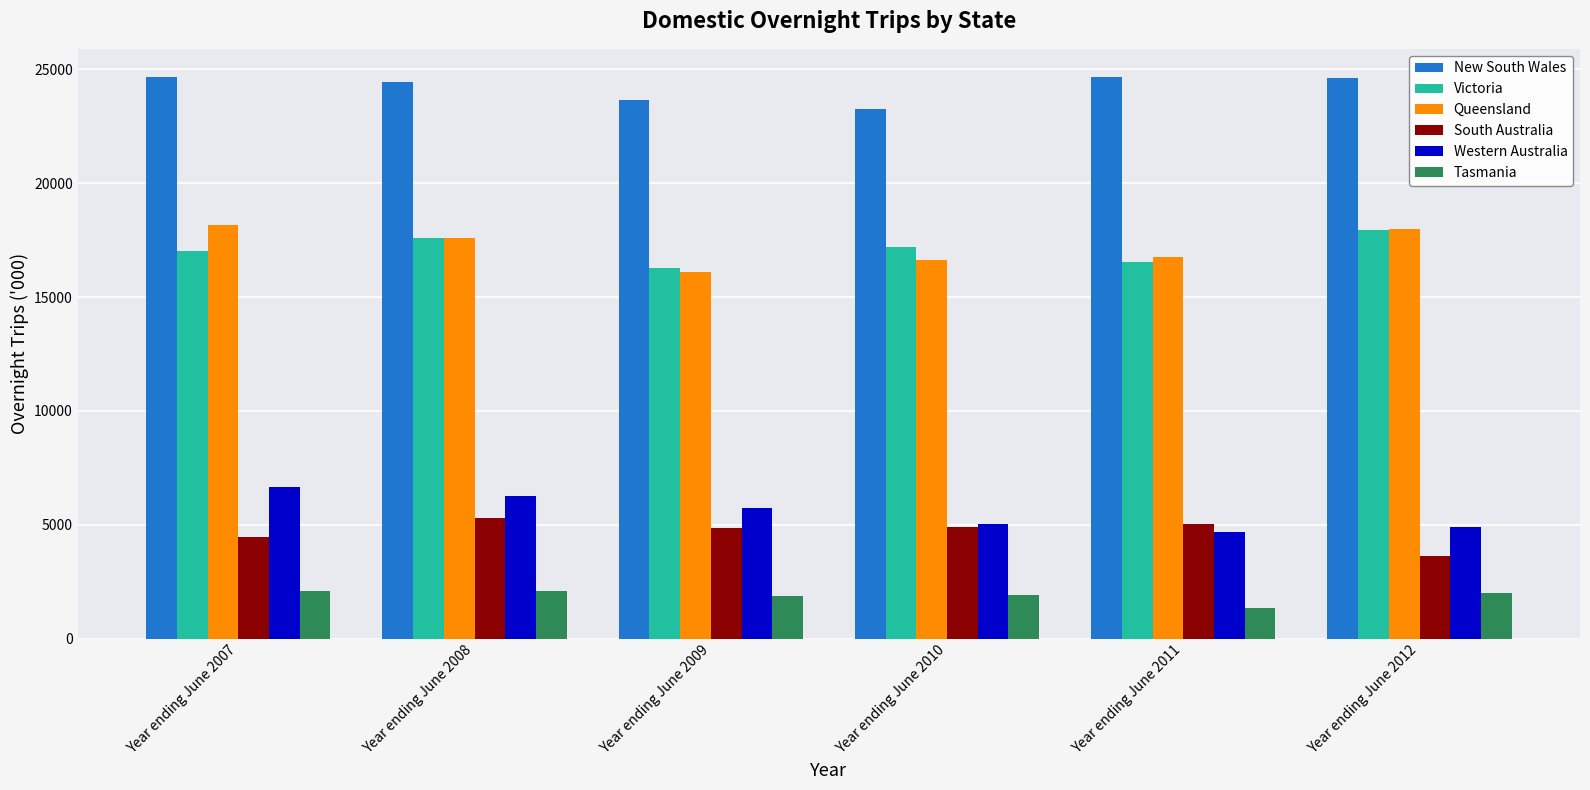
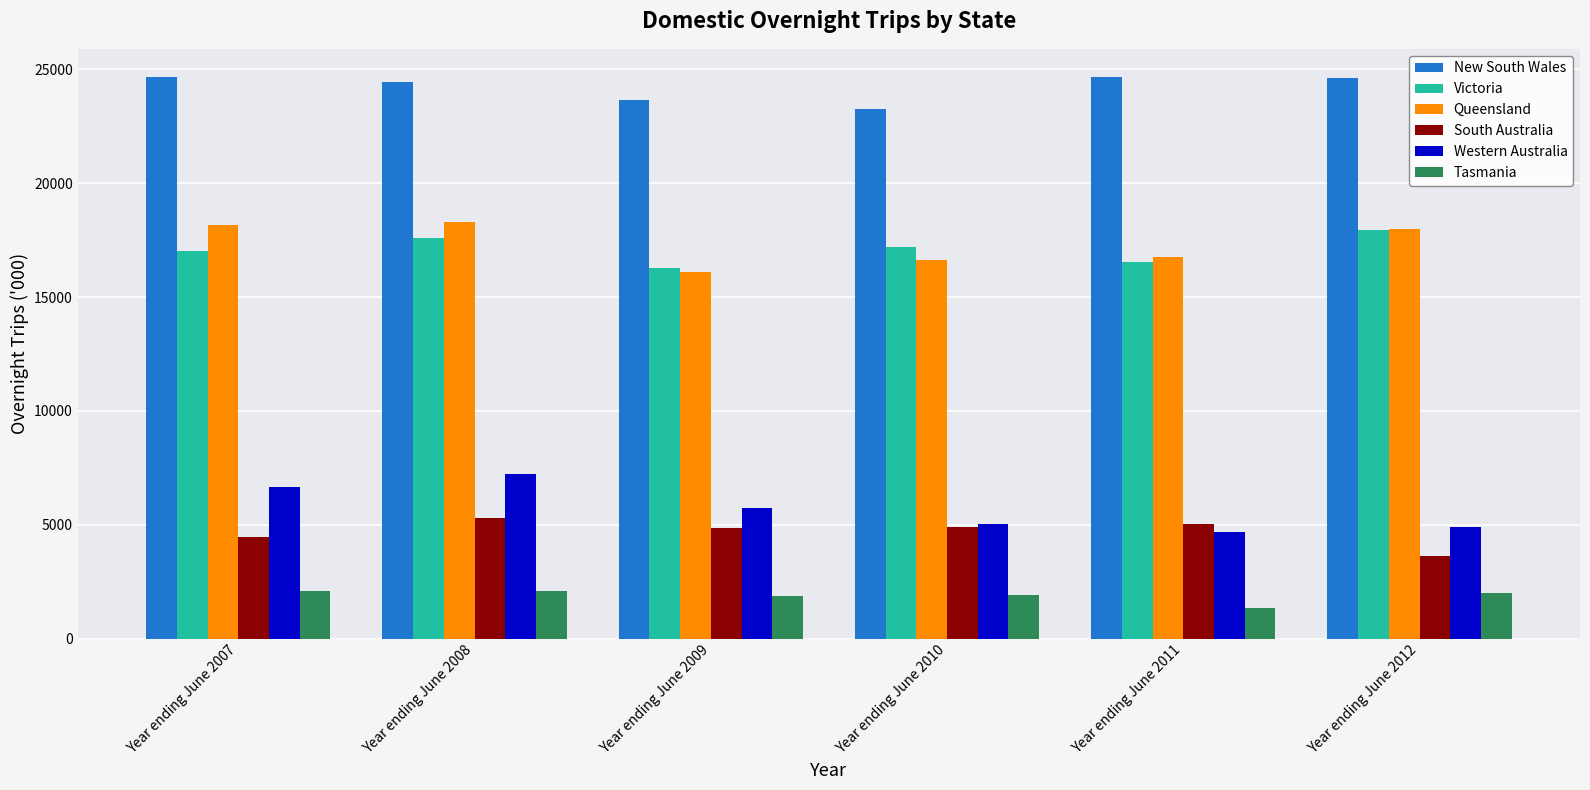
  {
    "New South Wales": {
      "Year ending June 2007": 24700,
      "Year ending June 2008": 24400,
      "Year ending June 2009": 23700,
      "Year ending June 2010": 23300,
      "Year ending June 2011": 24700,
      "Year ending June 2012": 24600
    },
    "Victoria": {
      "Year ending June 2007": 17000,
      "Year ending June 2008": 17600,
      "Year ending June 2009": 16300,
      "Year ending June 2010": 17200,
      "Year ending June 2011": 16600,
      "Year ending June 2012": 17900
    },
    "Queensland": {
      "Year ending June 2007": 18200,
-     "Year ending June 2008": 17600,
+     "Year ending June 2008": 18300,
      "Year ending June 2009": 16100,
      "Year ending June 2010": 16600,
      "Year ending June 2011": 16700,
      "Year ending June 2012": 18000
    },
    "South Australia": {
      "Year ending June 2007": 4500,
      "Year ending June 2008": 5300,
      "Year ending June 2009": 4900,
      "Year ending June 2010": 4900,
      "Year ending June 2011": 5000,
      "Year ending June 2012": 3600
    },
    "Western Australia": {
      "Year ending June 2007": 6600,
-     "Year ending June 2008": 6300,
+     "Year ending June 2008": 7200,
      "Year ending June 2009": 5700,
      "Year ending June 2010": 5000,
      "Year ending June 2011": 4700,
      "Year ending June 2012": 4900
    },
    "Tasmania": {
      "Year ending June 2007": 2100,
      "Year ending June 2008": 2100,
      "Year ending June 2009": 1900,
      "Year ending June 2010": 1900,
      "Year ending June 2011": 1400,
      "Year ending June 2012": 2000
    }
  }
